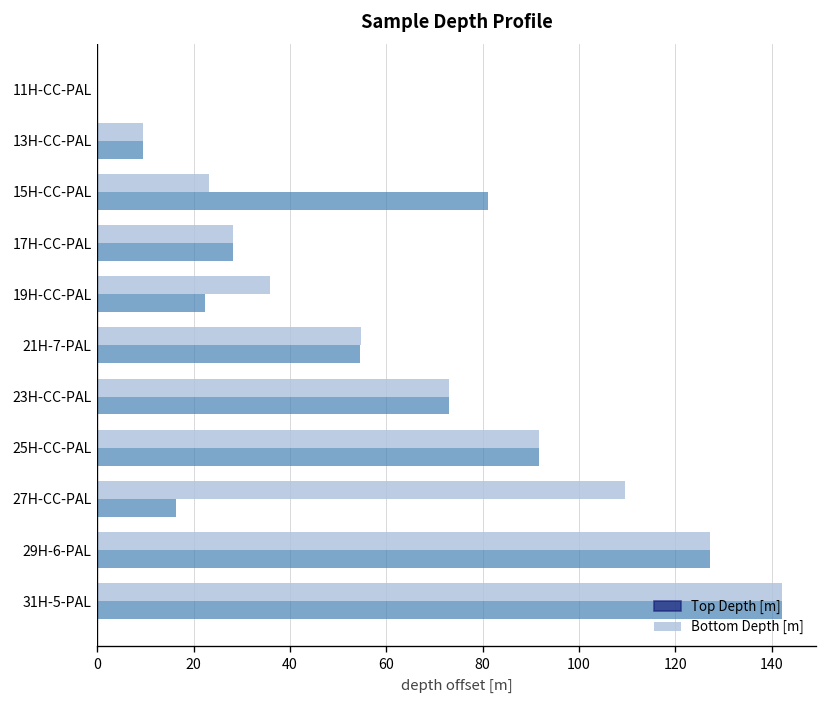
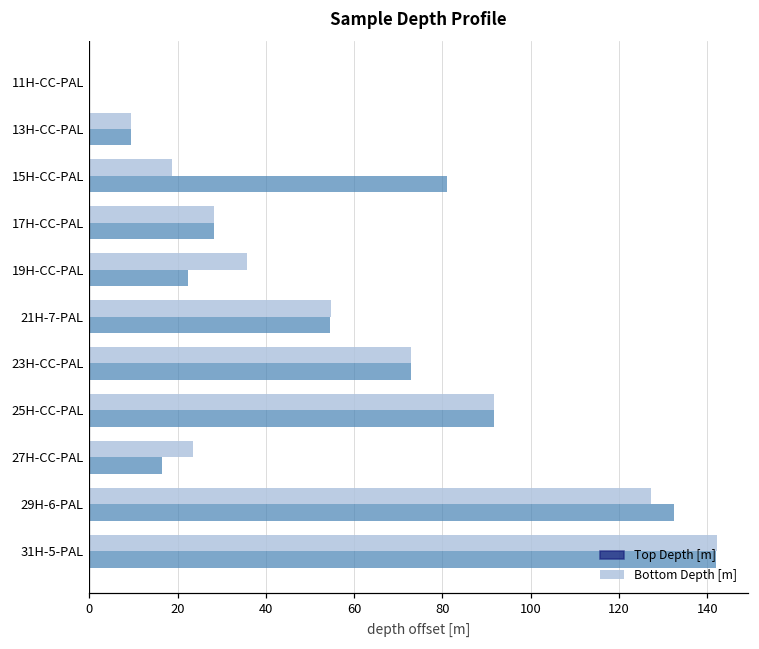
  {
    "Top Depth [m]": {
      "11H-CC-PAL": 0,
      "13H-CC-PAL": 9,
      "15H-CC-PAL": 81,
      "17H-CC-PAL": 28,
      "19H-CC-PAL": 22,
      "21H-7-PAL": 55,
      "23H-CC-PAL": 73,
      "25H-CC-PAL": 92,
      "27H-CC-PAL": 16,
-     "29H-6-PAL": 127,
+     "29H-6-PAL": 133,
      "31H-5-PAL": 142
    },
    "Bottom Depth [m]": {
      "11H-CC-PAL": 0,
      "13H-CC-PAL": 9,
-     "15H-CC-PAL": 23,
+     "15H-CC-PAL": 19,
      "17H-CC-PAL": 28,
      "19H-CC-PAL": 36,
      "21H-7-PAL": 55,
      "23H-CC-PAL": 73,
      "25H-CC-PAL": 92,
-     "27H-CC-PAL": 110,
+     "27H-CC-PAL": 24,
      "29H-6-PAL": 127,
      "31H-5-PAL": 142
    }
  }
